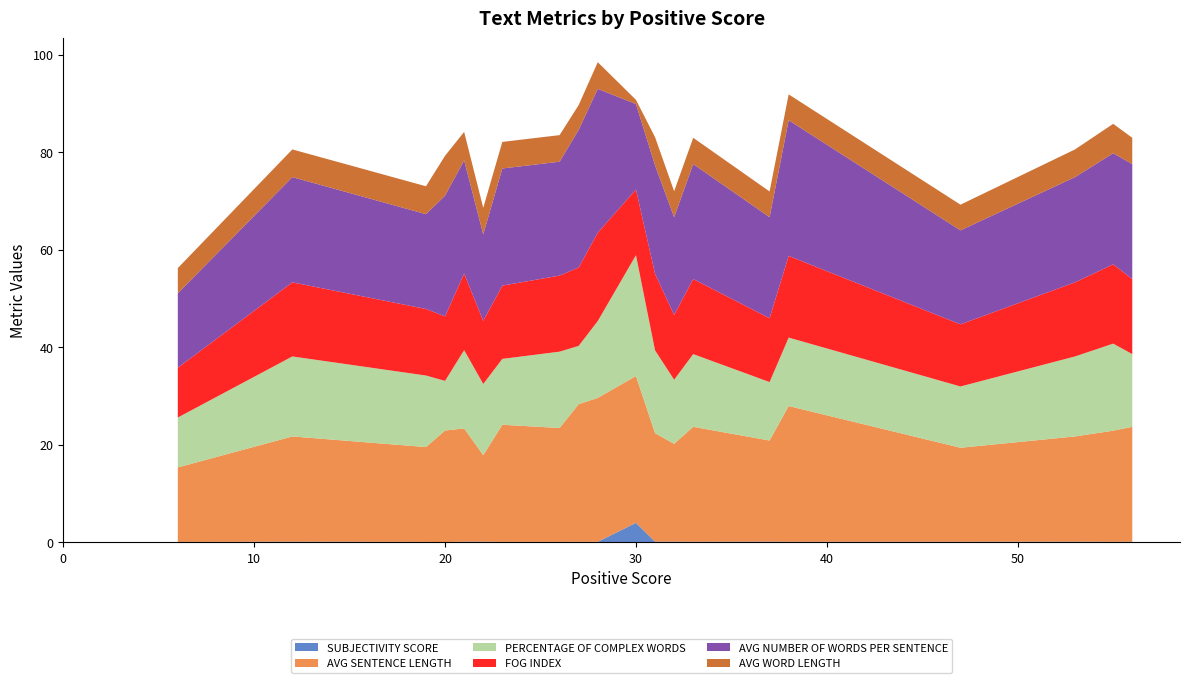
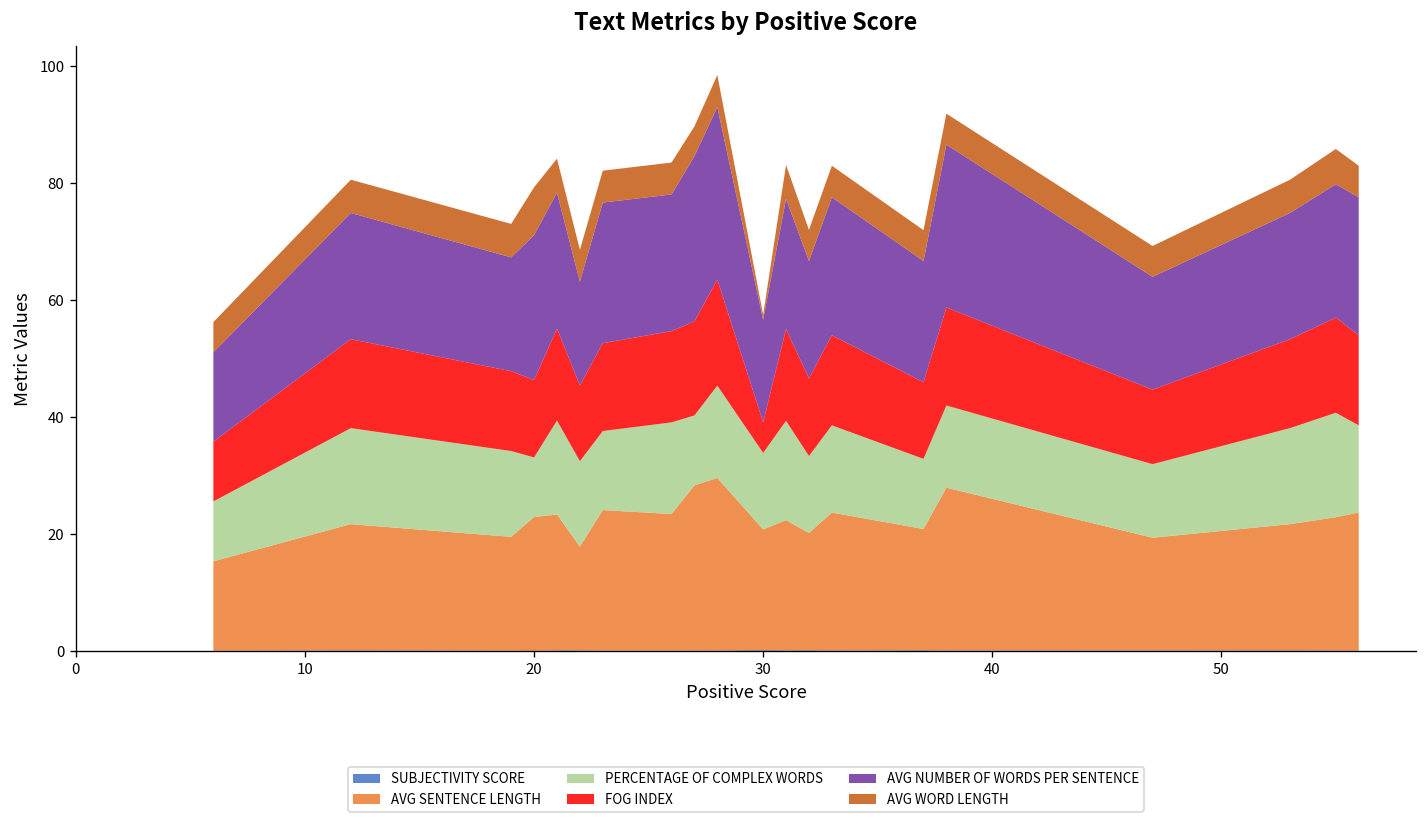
  {
    "SUBJECTIVITY SCORE": {
-     "30": 4
+     "30": 0
    },
    "AVG SENTENCE LENGTH": {
      "20": 23,
-     "30": 30
+     "30": 21
    },
    "PERCENTAGE OF COMPLEX WORDS": {
      "20": 10,
-     "30": 25
+     "30": 13
    },
    "FOG INDEX": {
      "20": 13,
-     "30": 13
+     "30": 5
    },
    "AVG NUMBER OF WORDS PER SENTENCE": {
      "20": 25,
      "30": 18
    },
    "AVG WORD LENGTH": {
      "20": 8,
      "30": 1
    }
  }
